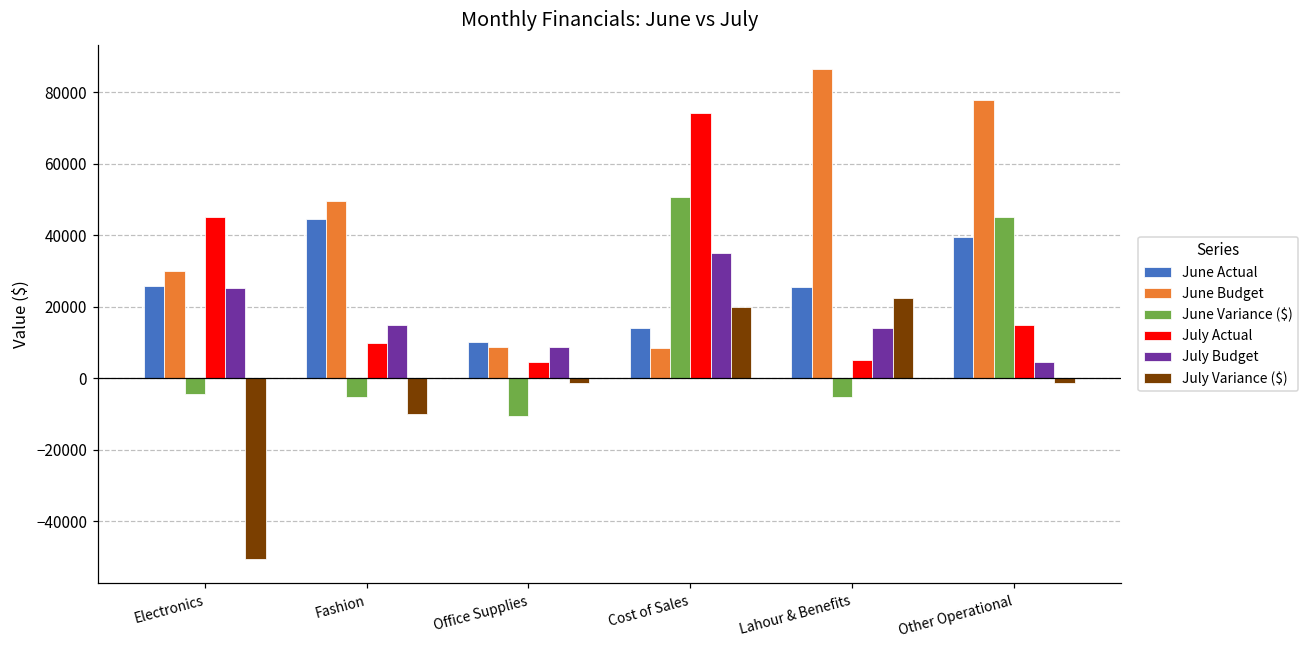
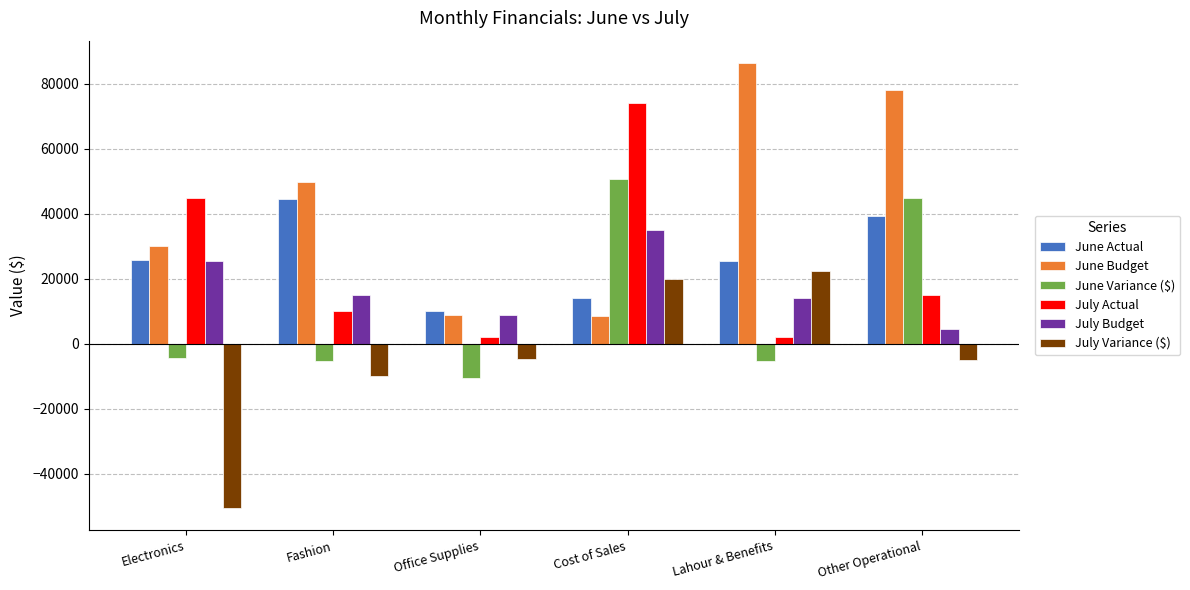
  {
    "June Actual": {
      "Electronics": 26000,
      "Fashion": 45000,
      "Office Supplies": 10000,
      "Cost of Sales": 14000,
      "Lahour & Benefits": 26000,
      "Other Operational": 39000
    },
    "June Budget": {
      "Electronics": 30000,
      "Fashion": 50000,
      "Office Supplies": 9000,
      "Cost of Sales": 9000,
      "Lahour & Benefits": 86000,
      "Other Operational": 78000
    },
    "June Variance ($)": {
      "Electronics": -4000,
      "Fashion": -5000,
      "Office Supplies": -10000,
      "Cost of Sales": 51000,
      "Lahour & Benefits": -5000,
      "Other Operational": 45000
    },
    "July Actual": {
      "Electronics": 45000,
      "Fashion": 10000,
-     "Office Supplies": 5000,
+     "Office Supplies": 2000,
      "Cost of Sales": 74000,
-     "Lahour & Benefits": 5000,
+     "Lahour & Benefits": 2000,
      "Other Operational": 15000
    },
    "July Budget": {
      "Electronics": 25000,
      "Fashion": 15000,
      "Office Supplies": 9000,
      "Cost of Sales": 35000,
      "Lahour & Benefits": 14000,
      "Other Operational": 5000
    },
    "July Variance ($)": {
      "Electronics": -51000,
      "Fashion": -10000,
-     "Office Supplies": -1000,
+     "Office Supplies": -5000,
      "Cost of Sales": 20000,
      "Lahour & Benefits": 23000,
-     "Other Operational": -1000
+     "Other Operational": -5000
    }
  }
